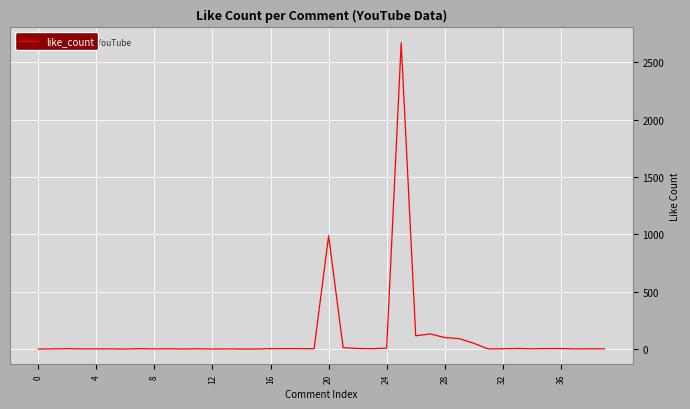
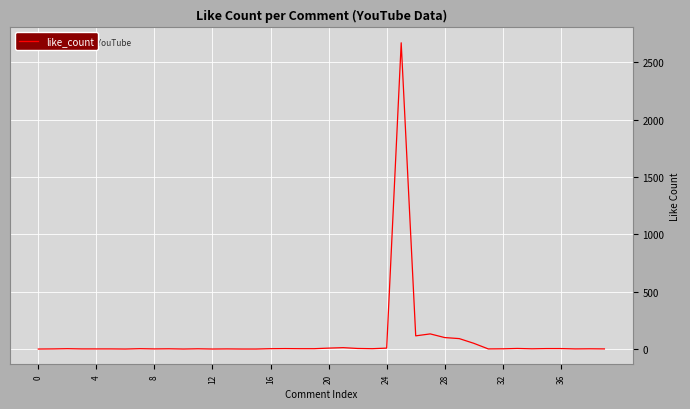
  {
    "0": 0,
    "4": 0,
    "8": 0,
    "12": 0,
    "16": 0,
-   "20": 990,
+   "20": 10,
    "24": 10,
    "28": 100,
    "32": 0,
    "36": 0
  }
